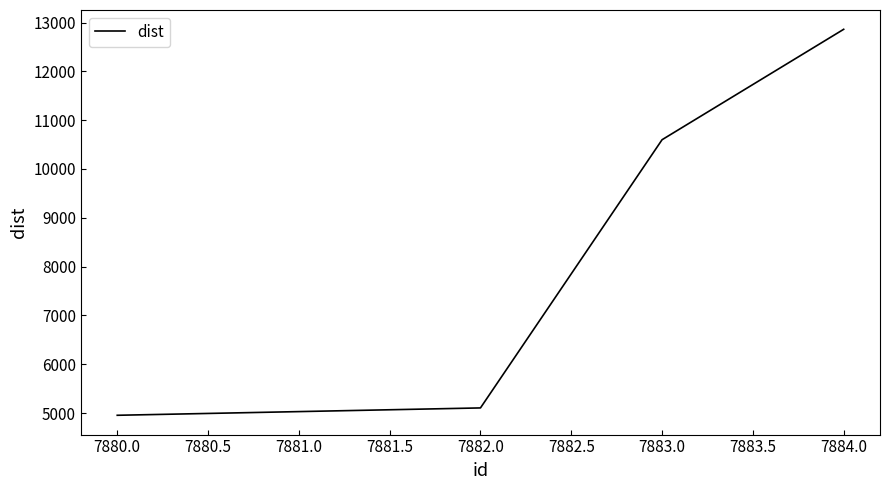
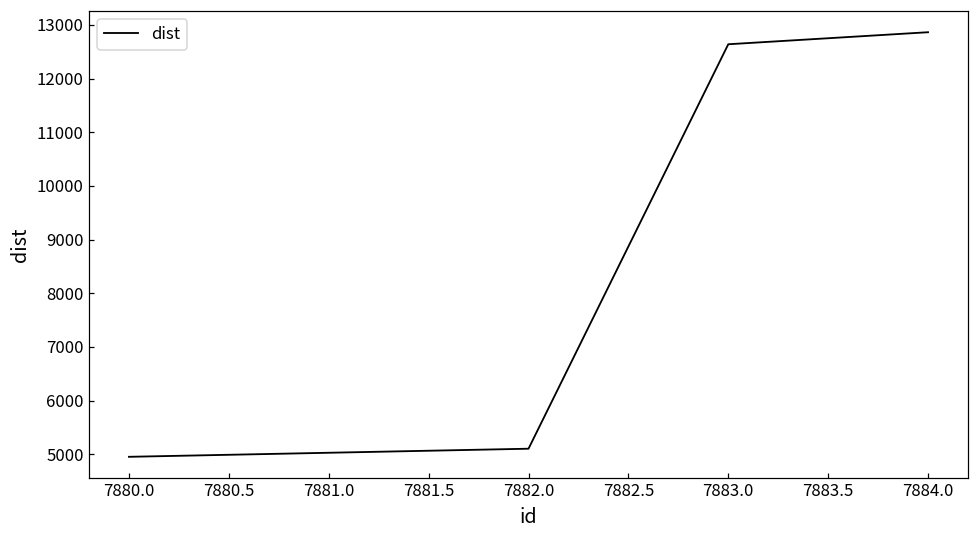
  {
    "7880.0": 5000,
    "7882.0": 5100,
-   "7883.0": 10600,
+   "7883.0": 12600,
    "7884.0": 12900
  }
